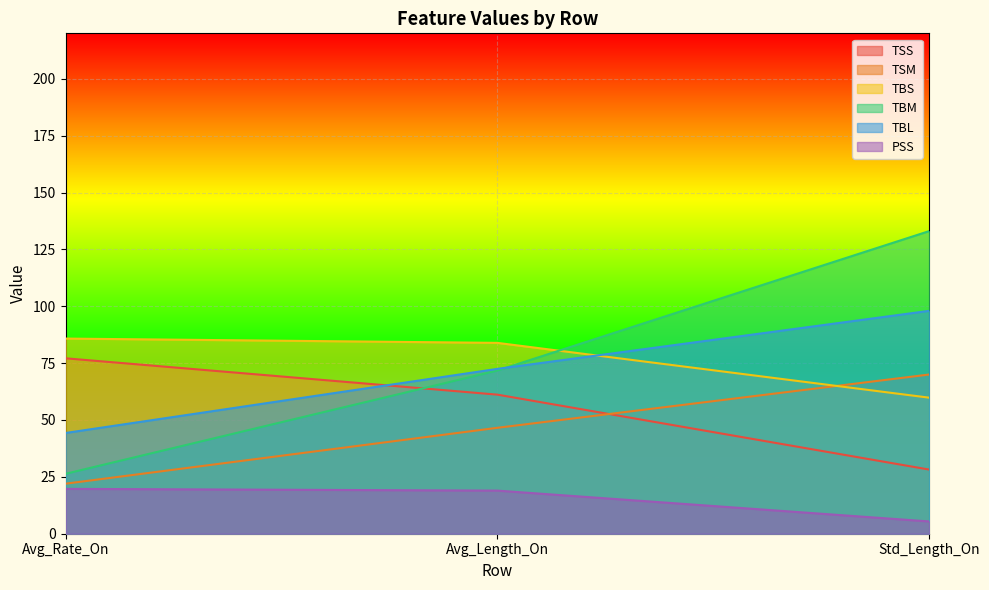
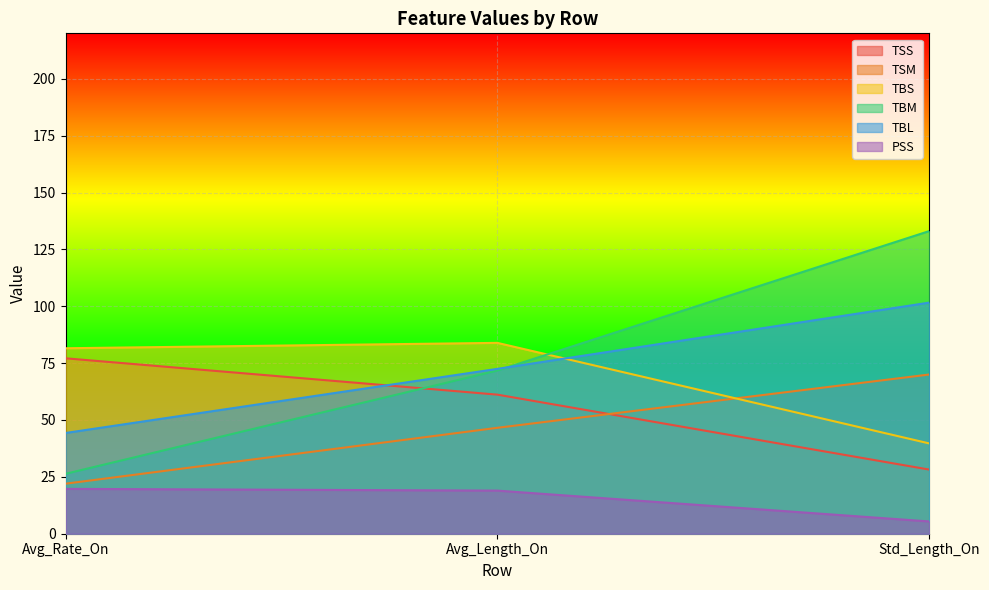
  {
    "TBS": {
-     "Avg_Rate_On": 86,
+     "Avg_Rate_On": 82,
      "Avg_Length_On": 84,
-     "Std_Length_On": 60
+     "Std_Length_On": 40
    },
    "TBM": {
      "Avg_Rate_On": 26,
      "Std_Length_On": 133
    },
    "TBL": {
      "Avg_Rate_On": 44,
-     "Std_Length_On": 98
+     "Std_Length_On": 102
    },
    "PSS": {
      "Avg_Rate_On": 20,
      "Avg_Length_On": 19,
      "Std_Length_On": 5
    }
  }
